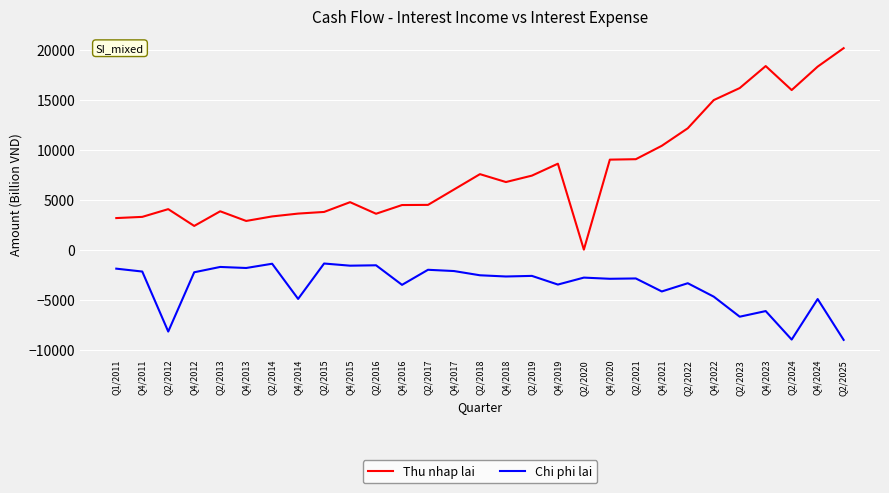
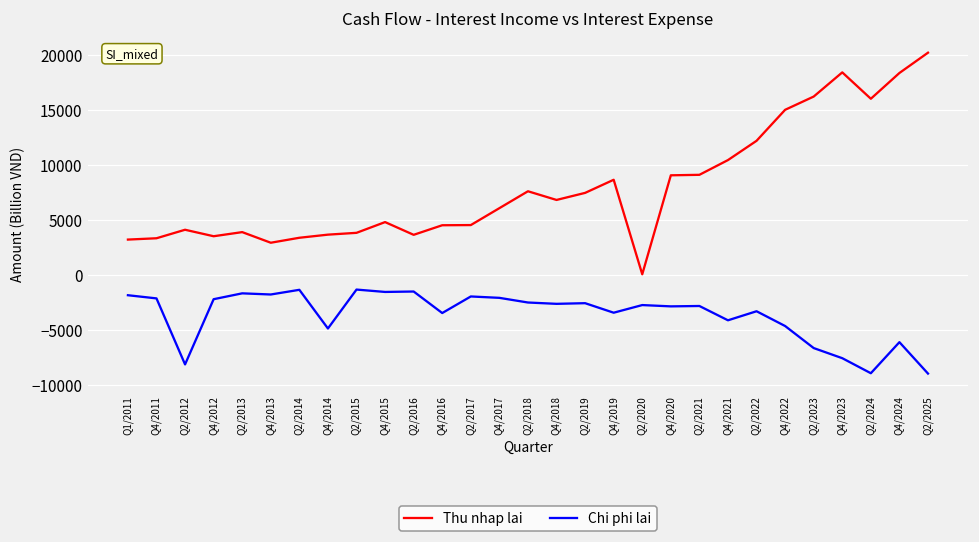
  {
    "Thu nhap lai": {
      "Q1/2011": 3000,
      "Q4/2011": 3000,
      "Q2/2012": 4000,
-     "Q4/2012": 2000,
+     "Q4/2012": 4000,
      "Q2/2013": 4000,
      "Q4/2013": 3000,
      "Q2/2014": 3000,
      "Q4/2014": 4000,
      "Q2/2015": 4000,
      "Q4/2015": 5000,
      "Q2/2016": 4000,
      "Q4/2016": 5000,
      "Q2/2017": 5000,
      "Q4/2017": 6000,
      "Q2/2018": 8000,
      "Q4/2018": 7000,
      "Q2/2019": 7000,
      "Q4/2019": 9000,
      "Q2/2020": 0,
      "Q4/2020": 9000,
      "Q2/2021": 9000,
      "Q4/2021": 10000,
      "Q2/2022": 12000,
      "Q4/2022": 15000,
      "Q2/2023": 16000,
      "Q4/2023": 18000,
      "Q2/2024": 16000,
      "Q4/2024": 18000,
      "Q2/2025": 20000
    },
    "Chi phi lai": {
      "Q1/2011": -2000,
      "Q4/2011": -2000,
      "Q2/2012": -8000,
      "Q4/2012": -2000,
      "Q2/2013": -2000,
      "Q4/2013": -2000,
      "Q2/2014": -1000,
      "Q4/2014": -5000,
      "Q2/2015": -1000,
      "Q4/2015": -2000,
      "Q2/2016": -2000,
      "Q4/2016": -3000,
      "Q2/2017": -2000,
      "Q4/2017": -2000,
      "Q2/2018": -3000,
      "Q4/2018": -3000,
      "Q2/2019": -3000,
      "Q4/2019": -3000,
      "Q2/2020": -3000,
      "Q4/2020": -3000,
      "Q2/2021": -3000,
      "Q4/2021": -4000,
      "Q2/2022": -3000,
      "Q4/2022": -5000,
      "Q2/2023": -7000,
-     "Q4/2023": -6000,
+     "Q4/2023": -8000,
      "Q2/2024": -9000,
-     "Q4/2024": -5000,
+     "Q4/2024": -6000,
      "Q2/2025": -9000
    }
  }
